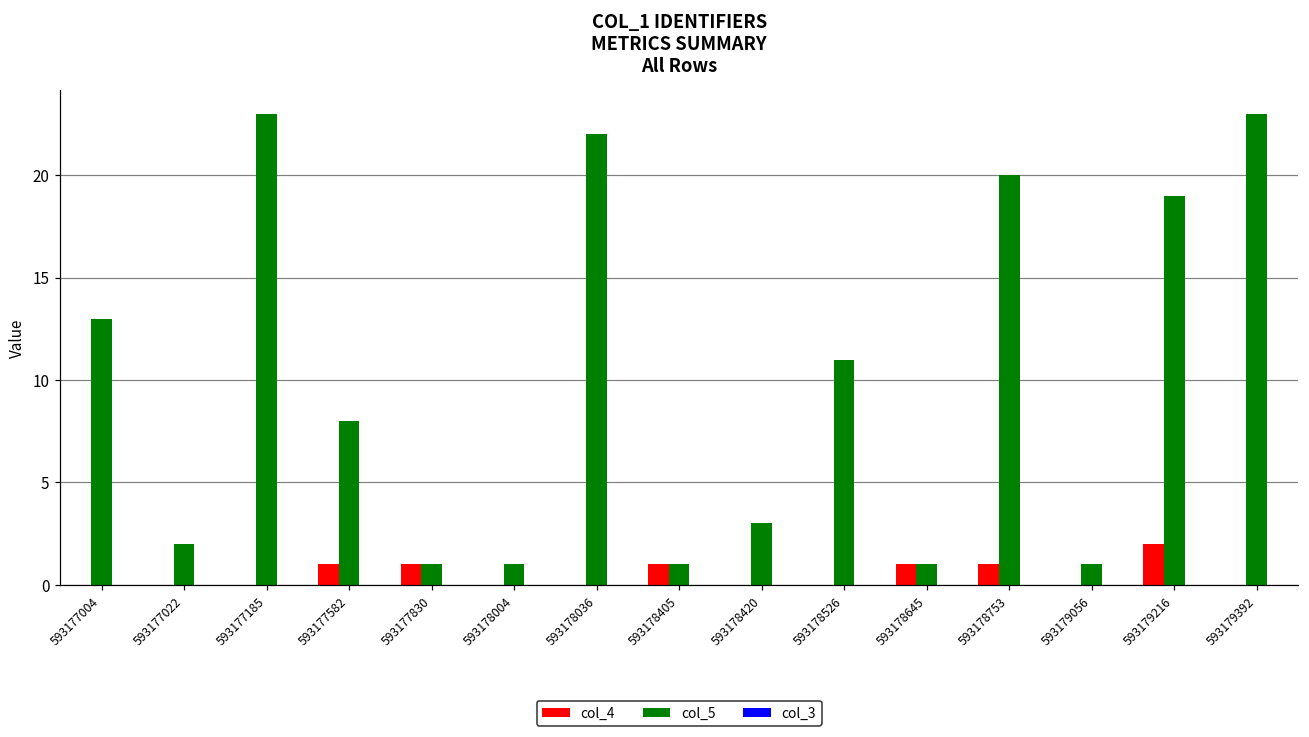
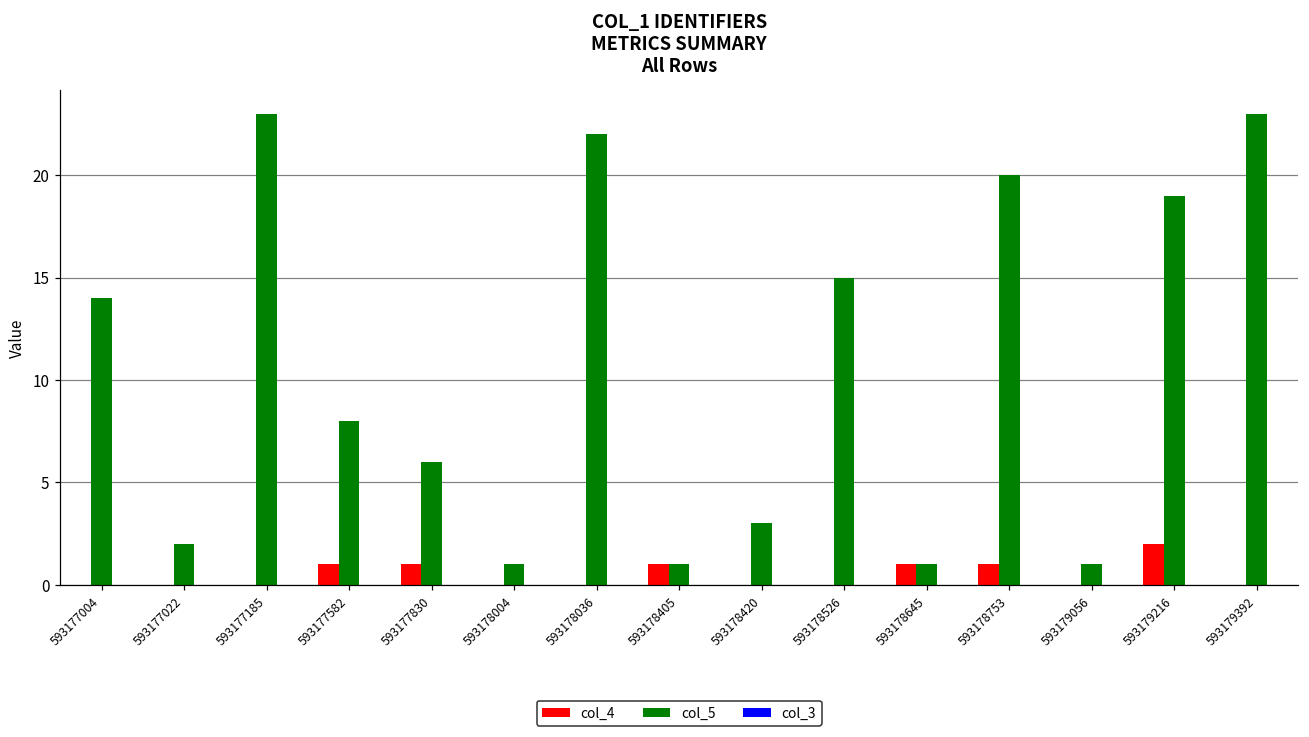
  {
    "col_4": {
      "593177004": 0,
      "593177022": 0,
      "593177185": 0,
      "593177582": 1,
      "593177830": 1,
      "593178004": 0,
      "593178036": 0,
      "593178405": 1,
      "593178420": 0,
      "593178526": 0,
      "593178645": 1,
      "593178753": 1,
      "593179056": 0,
      "593179216": 2,
      "593179392": 0
    },
    "col_5": {
-     "593177004": 13,
+     "593177004": 14,
      "593177022": 2,
      "593177185": 23,
      "593177582": 8,
-     "593177830": 1,
+     "593177830": 6,
      "593178004": 1,
      "593178036": 22,
      "593178405": 1,
      "593178420": 3,
-     "593178526": 11,
+     "593178526": 15,
      "593178645": 1,
      "593178753": 20,
      "593179056": 1,
      "593179216": 19,
      "593179392": 23
    },
    "col_3": {
      "593177004": 0,
      "593177022": 0,
      "593177185": 0,
      "593177582": 0,
      "593177830": 0,
      "593178004": 0,
      "593178036": 0,
      "593178405": 0,
      "593178420": 0,
      "593178526": 0,
      "593178645": 0,
      "593178753": 0,
      "593179056": 0,
      "593179216": 0,
      "593179392": 0
    }
  }
